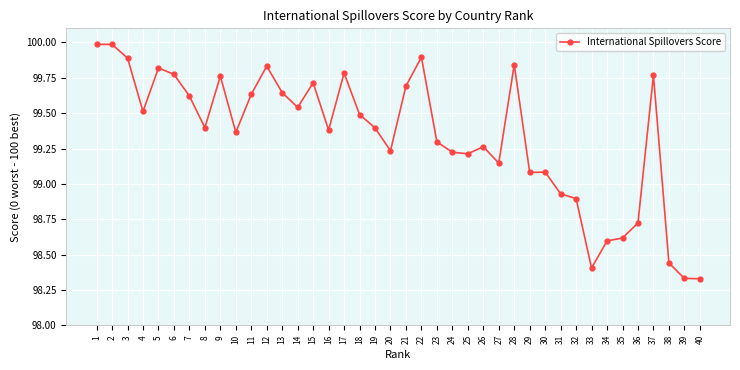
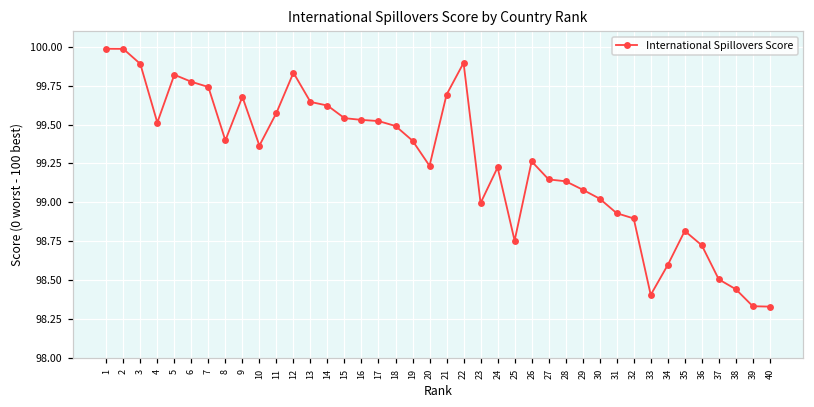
  {
    "1": 99.99,
    "2": 99.99,
    "3": 99.89,
    "4": 99.51,
    "5": 99.82,
    "6": 99.77,
-   "7": 99.62,
+   "7": 99.74,
    "8": 99.40,
-   "9": 99.76,
+   "9": 99.68,
    "10": 99.36,
-   "11": 99.63,
+   "11": 99.57,
    "12": 99.83,
    "13": 99.65,
-   "14": 99.54,
-   "15": 99.71,
-   "16": 99.38,
-   "17": 99.78,
+   "14": 99.62,
+   "15": 99.54,
+   "16": 99.53,
+   "17": 99.52,
    "18": 99.49,
    "19": 99.40,
    "20": 99.23,
    "21": 99.69,
    "22": 99.90,
-   "23": 99.30,
+   "23": 99.00,
    "24": 99.22,
-   "25": 99.21,
+   "25": 98.75,
    "26": 99.26,
    "27": 99.15,
-   "28": 99.84,
+   "28": 99.14,
    "29": 99.08,
-   "30": 99.08,
+   "30": 99.02,
    "31": 98.93,
    "32": 98.90,
    "33": 98.40,
    "34": 98.60,
-   "35": 98.62,
+   "35": 98.82,
    "36": 98.72,
-   "37": 99.77,
+   "37": 98.50,
    "38": 98.44,
    "39": 98.33,
    "40": 98.33
  }
